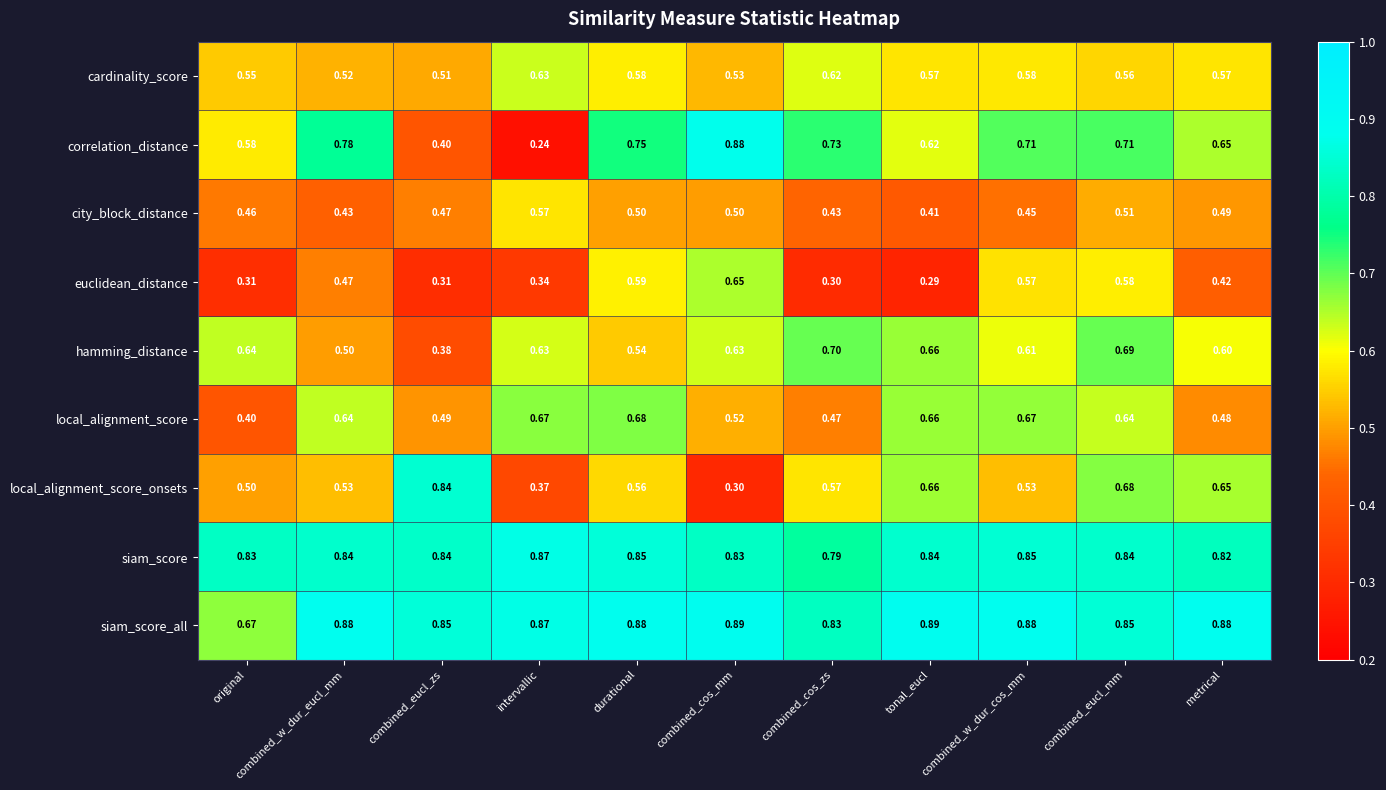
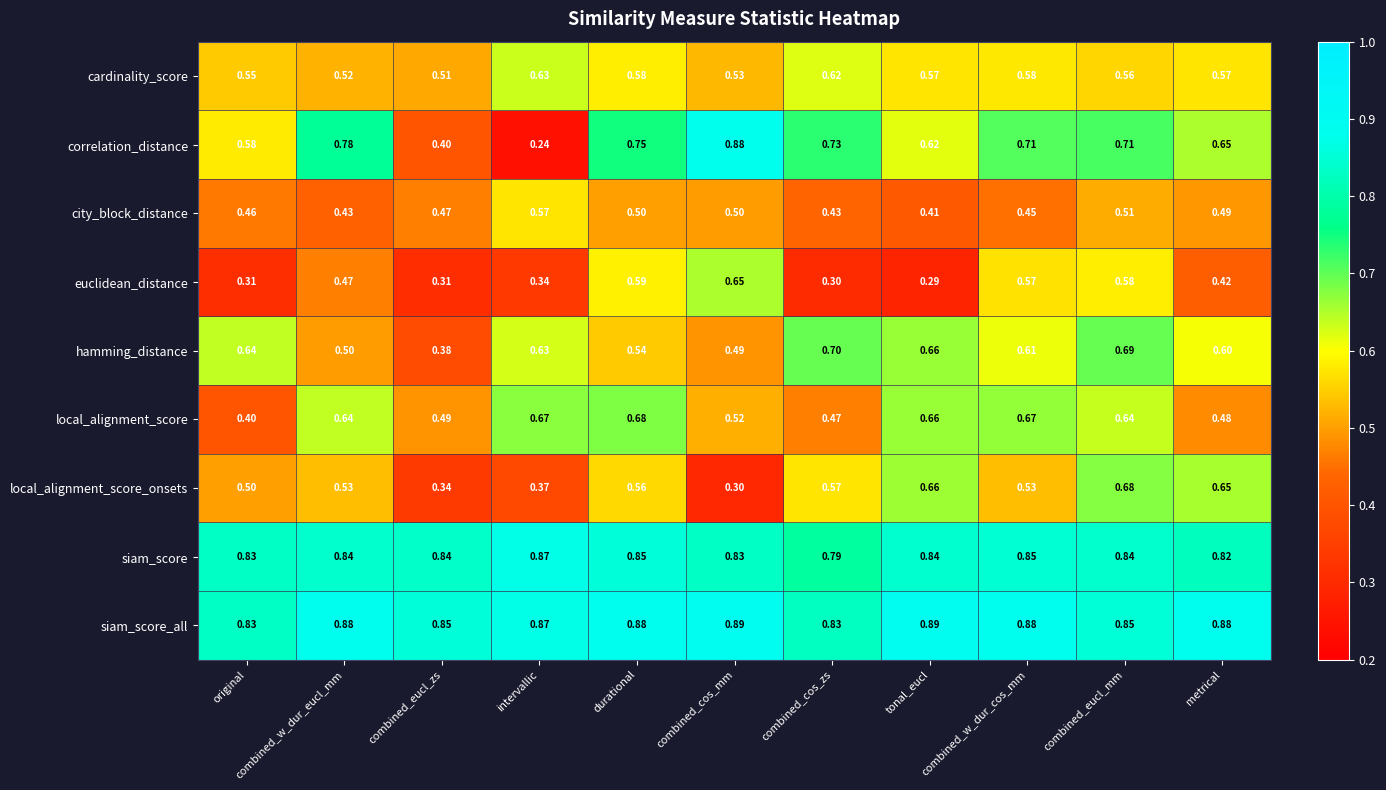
  {
    "cardinality_score": {
      "original": 0.55,
      "combined_w_dur_eucl_mm": 0.52,
      "combined_eucl_zs": 0.51,
      "intervallic": 0.63,
      "durational": 0.58,
      "combined_cos_mm": 0.53,
      "combined_cos_zs": 0.62,
      "tonal_eucl": 0.57,
      "combined_w_dur_cos_mm": 0.58,
      "combined_eucl_mm": 0.56,
      "metrical": 0.57
    },
    "correlation_distance": {
      "original": 0.58,
      "combined_w_dur_eucl_mm": 0.78,
      "combined_eucl_zs": 0.40,
      "intervallic": 0.24,
      "durational": 0.75,
      "combined_cos_mm": 0.88,
      "combined_cos_zs": 0.73,
      "tonal_eucl": 0.62,
      "combined_w_dur_cos_mm": 0.71,
      "combined_eucl_mm": 0.71,
      "metrical": 0.65
    },
    "city_block_distance": {
      "original": 0.46,
      "combined_w_dur_eucl_mm": 0.43,
      "combined_eucl_zs": 0.47,
      "intervallic": 0.57,
      "durational": 0.50,
      "combined_cos_mm": 0.50,
      "combined_cos_zs": 0.43,
      "tonal_eucl": 0.41,
      "combined_w_dur_cos_mm": 0.45,
      "combined_eucl_mm": 0.51,
      "metrical": 0.49
    },
    "euclidean_distance": {
      "original": 0.31,
      "combined_w_dur_eucl_mm": 0.47,
      "combined_eucl_zs": 0.31,
      "intervallic": 0.34,
      "durational": 0.59,
      "combined_cos_mm": 0.65,
      "combined_cos_zs": 0.30,
      "tonal_eucl": 0.29,
      "combined_w_dur_cos_mm": 0.57,
      "combined_eucl_mm": 0.58,
      "metrical": 0.42
    },
    "hamming_distance": {
      "original": 0.64,
      "combined_w_dur_eucl_mm": 0.50,
      "combined_eucl_zs": 0.38,
      "intervallic": 0.63,
      "durational": 0.54,
-     "combined_cos_mm": 0.63,
+     "combined_cos_mm": 0.49,
      "combined_cos_zs": 0.70,
      "tonal_eucl": 0.66,
      "combined_w_dur_cos_mm": 0.61,
      "combined_eucl_mm": 0.69,
      "metrical": 0.60
    },
    "local_alignment_score": {
      "original": 0.40,
      "combined_w_dur_eucl_mm": 0.64,
      "combined_eucl_zs": 0.49,
      "intervallic": 0.67,
      "durational": 0.68,
      "combined_cos_mm": 0.52,
      "combined_cos_zs": 0.47,
      "tonal_eucl": 0.66,
      "combined_w_dur_cos_mm": 0.67,
      "combined_eucl_mm": 0.64,
      "metrical": 0.48
    },
    "local_alignment_score_onsets": {
      "original": 0.50,
      "combined_w_dur_eucl_mm": 0.53,
-     "combined_eucl_zs": 0.84,
+     "combined_eucl_zs": 0.34,
      "intervallic": 0.37,
      "durational": 0.56,
      "combined_cos_mm": 0.30,
      "combined_cos_zs": 0.57,
      "tonal_eucl": 0.66,
      "combined_w_dur_cos_mm": 0.53,
      "combined_eucl_mm": 0.68,
      "metrical": 0.65
    },
    "siam_score": {
      "original": 0.83,
      "combined_w_dur_eucl_mm": 0.84,
      "combined_eucl_zs": 0.84,
      "intervallic": 0.87,
      "durational": 0.85,
      "combined_cos_mm": 0.83,
      "combined_cos_zs": 0.79,
      "tonal_eucl": 0.84,
      "combined_w_dur_cos_mm": 0.85,
      "combined_eucl_mm": 0.84,
      "metrical": 0.82
    },
    "siam_score_all": {
-     "original": 0.67,
+     "original": 0.83,
      "combined_w_dur_eucl_mm": 0.88,
      "combined_eucl_zs": 0.85,
      "intervallic": 0.87,
      "durational": 0.88,
      "combined_cos_mm": 0.89,
      "combined_cos_zs": 0.83,
      "tonal_eucl": 0.89,
      "combined_w_dur_cos_mm": 0.88,
      "combined_eucl_mm": 0.85,
      "metrical": 0.88
    }
  }
